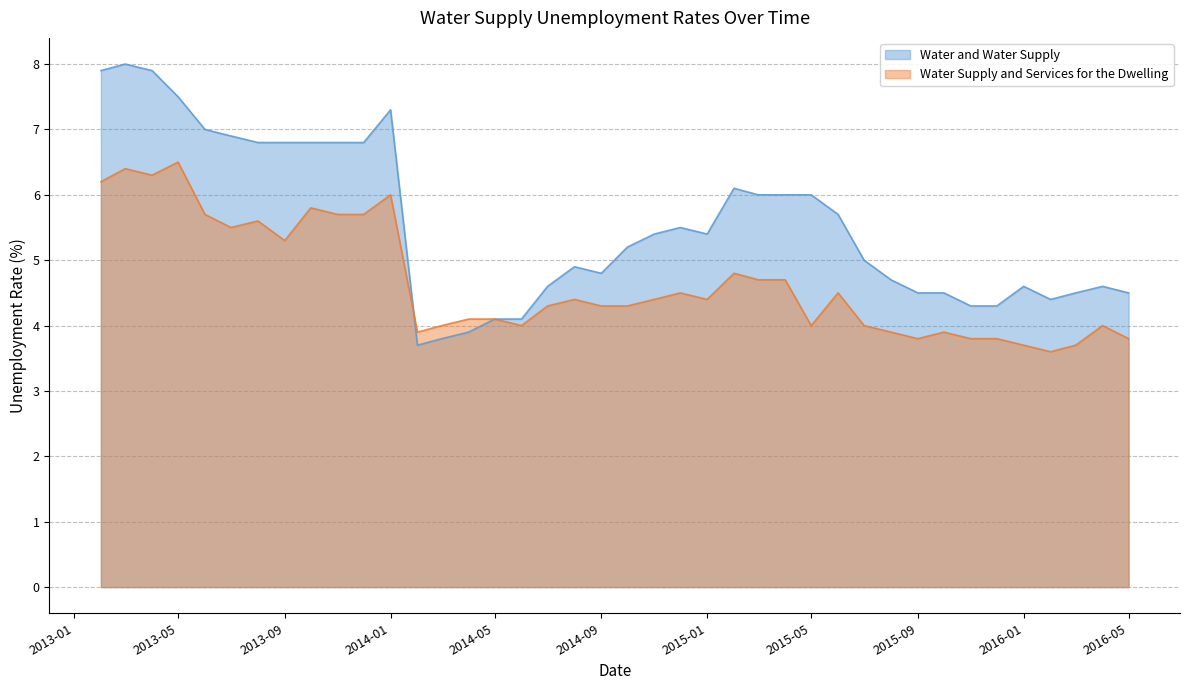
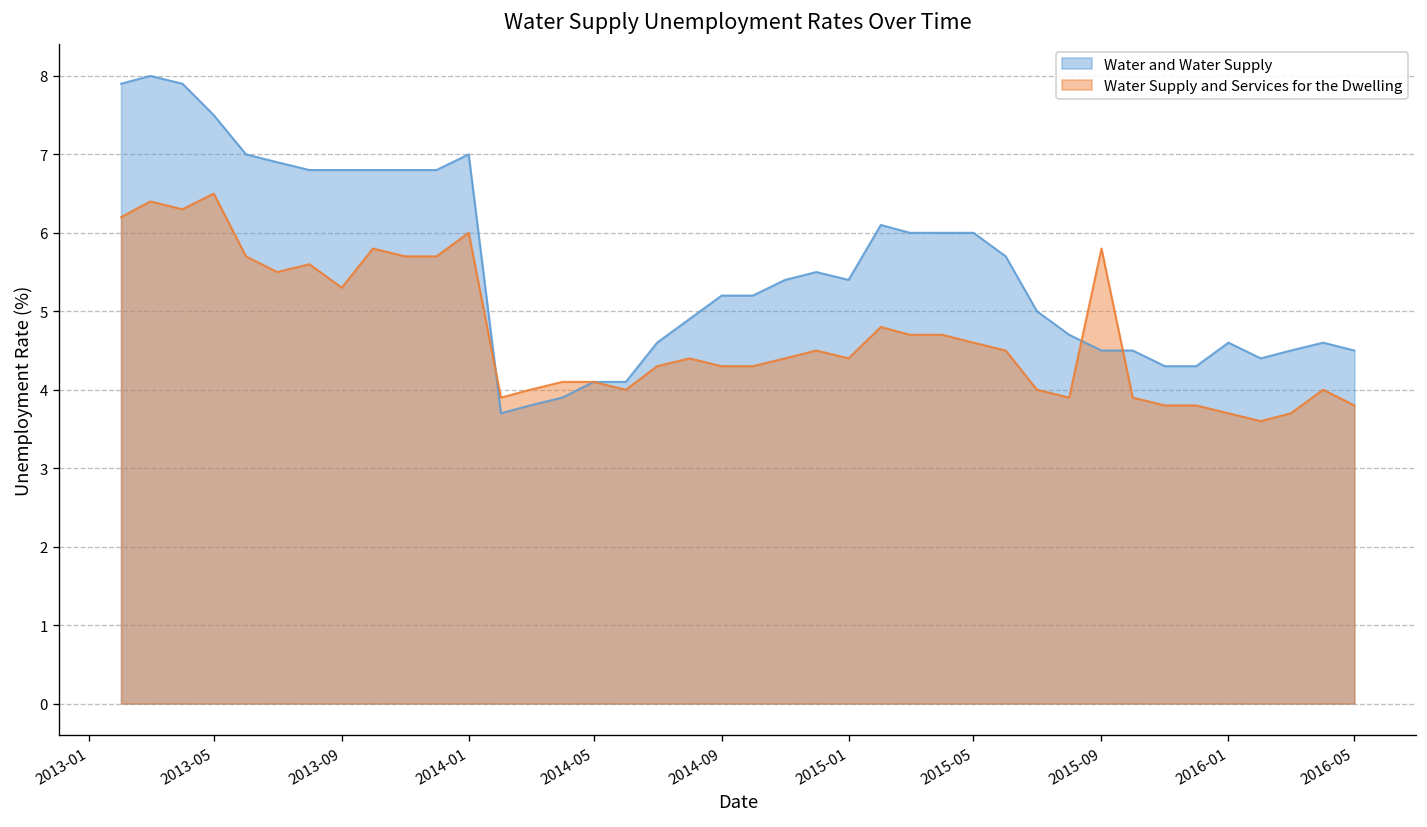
  {
    "Water and Water Supply": {
      "2013-05": 7.5,
      "2013-09": 6.8,
-     "2014-01": 7.3,
-     "2014-09": 4.8,
+     "2014-01": 7.0,
+     "2014-09": 5.2,
      "2015-01": 5.4,
      "2015-05": 6.0,
      "2015-09": 4.5,
      "2016-01": 4.6,
      "2016-05": 4.5
    },
    "Water Supply and Services for the Dwelling": {
      "2013-05": 6.5,
      "2013-09": 5.3,
      "2014-01": 6.0,
      "2014-09": 4.3,
      "2015-01": 4.4,
-     "2015-05": 4.0,
-     "2015-09": 3.8,
+     "2015-05": 4.6,
+     "2015-09": 5.8,
      "2016-01": 3.7,
      "2016-05": 3.8
    }
  }
